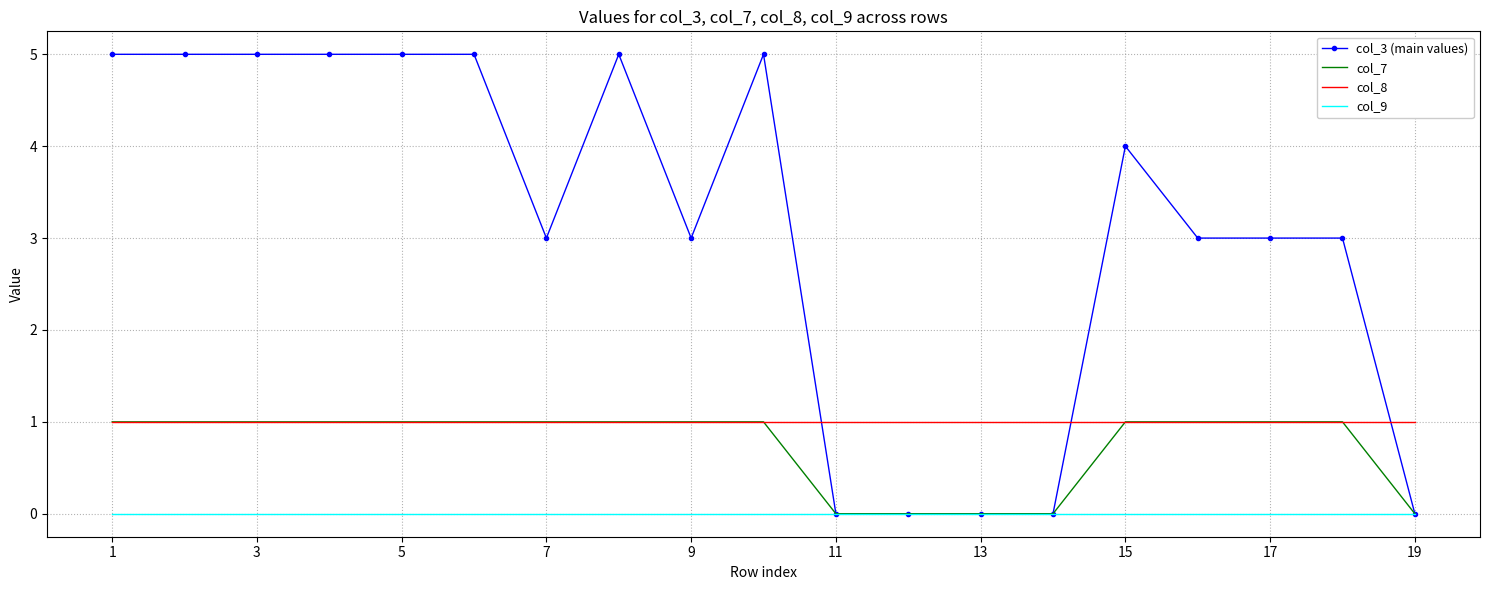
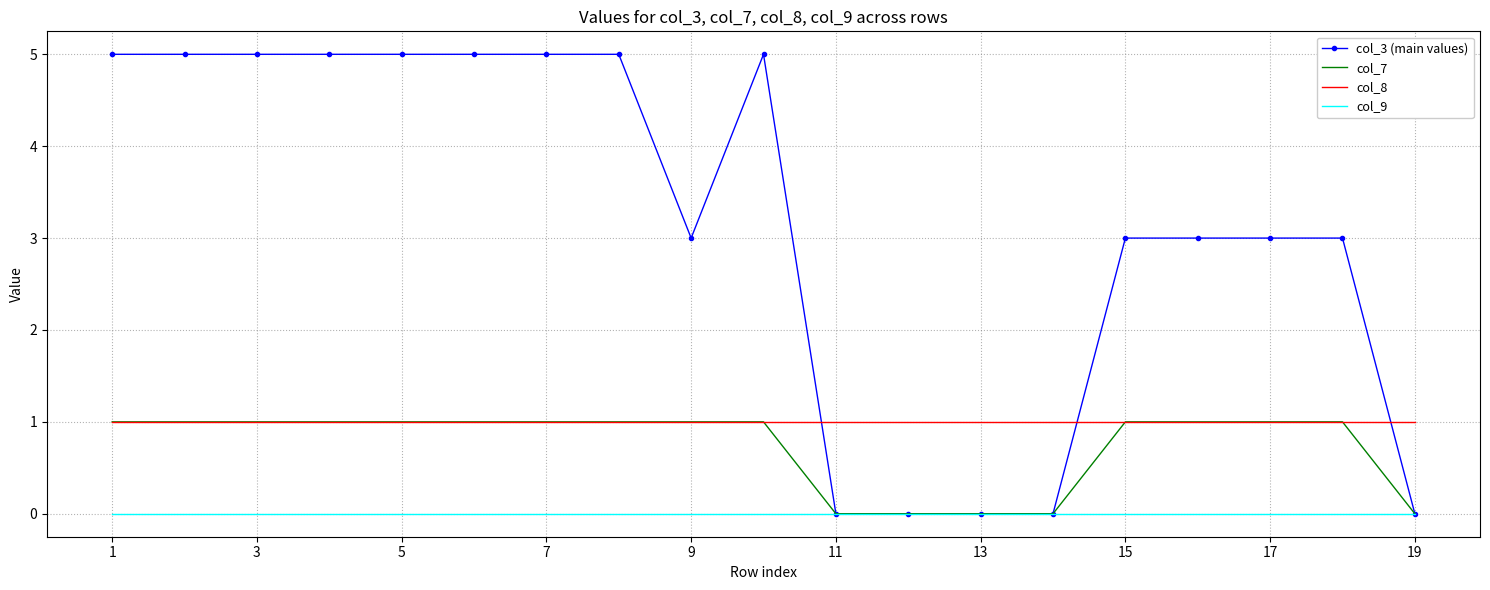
  {
    "col_3 (main values)": {
      "1": 5,
      "3": 5,
      "5": 5,
-     "7": 3,
+     "7": 5,
      "9": 3,
-     "15": 4,
+     "15": 3,
      "17": 3
    },
    "col_8": {
      "11": 1,
      "13": 1,
      "19": 1
    },
    "col_9": {
      "1": 0,
      "3": 0,
      "5": 0,
      "7": 0,
      "9": 0,
      "15": 0,
      "17": 0
    }
  }
